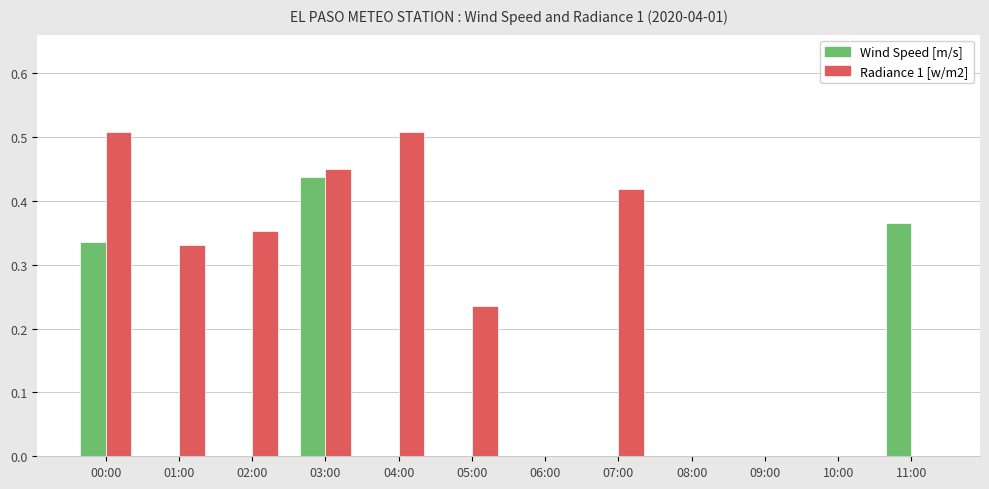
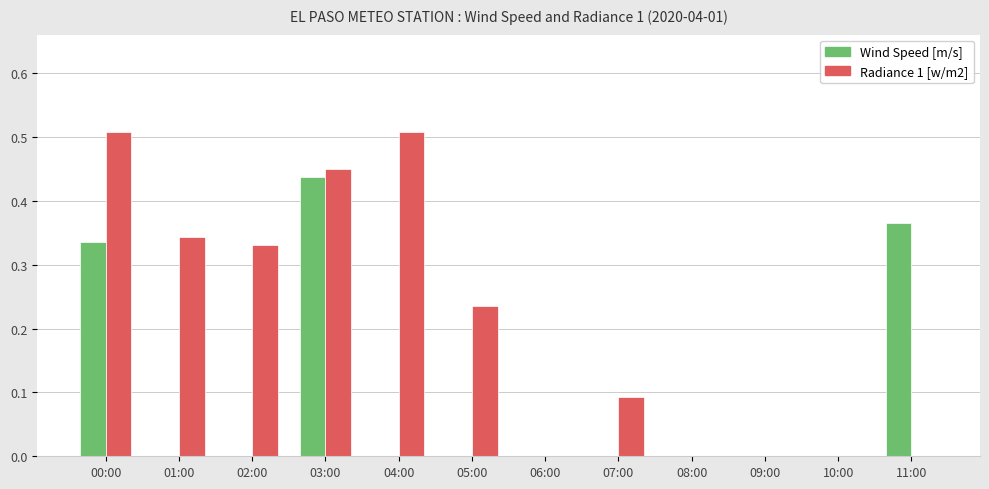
  {
    "Wind Speed [m/s]": {
      "00:00": 0.34,
      "01:00": 0.00,
      "02:00": 0.00,
      "03:00": 0.44,
      "04:00": 0.00,
      "05:00": 0.00,
      "06:00": 0.00,
      "07:00": 0.00,
      "08:00": 0.00,
      "09:00": 0.00,
      "10:00": 0.00,
      "11:00": 0.37
    },
    "Radiance 1 [w/m2]": {
      "00:00": 0.51,
-     "01:00": 0.33,
-     "02:00": 0.35,
+     "01:00": 0.34,
+     "02:00": 0.33,
      "03:00": 0.45,
      "04:00": 0.51,
      "05:00": 0.24,
      "06:00": 0.00,
-     "07:00": 0.42,
+     "07:00": 0.09,
      "08:00": 0.00,
      "09:00": 0.00,
      "10:00": 0.00,
      "11:00": 0.00
    }
  }
